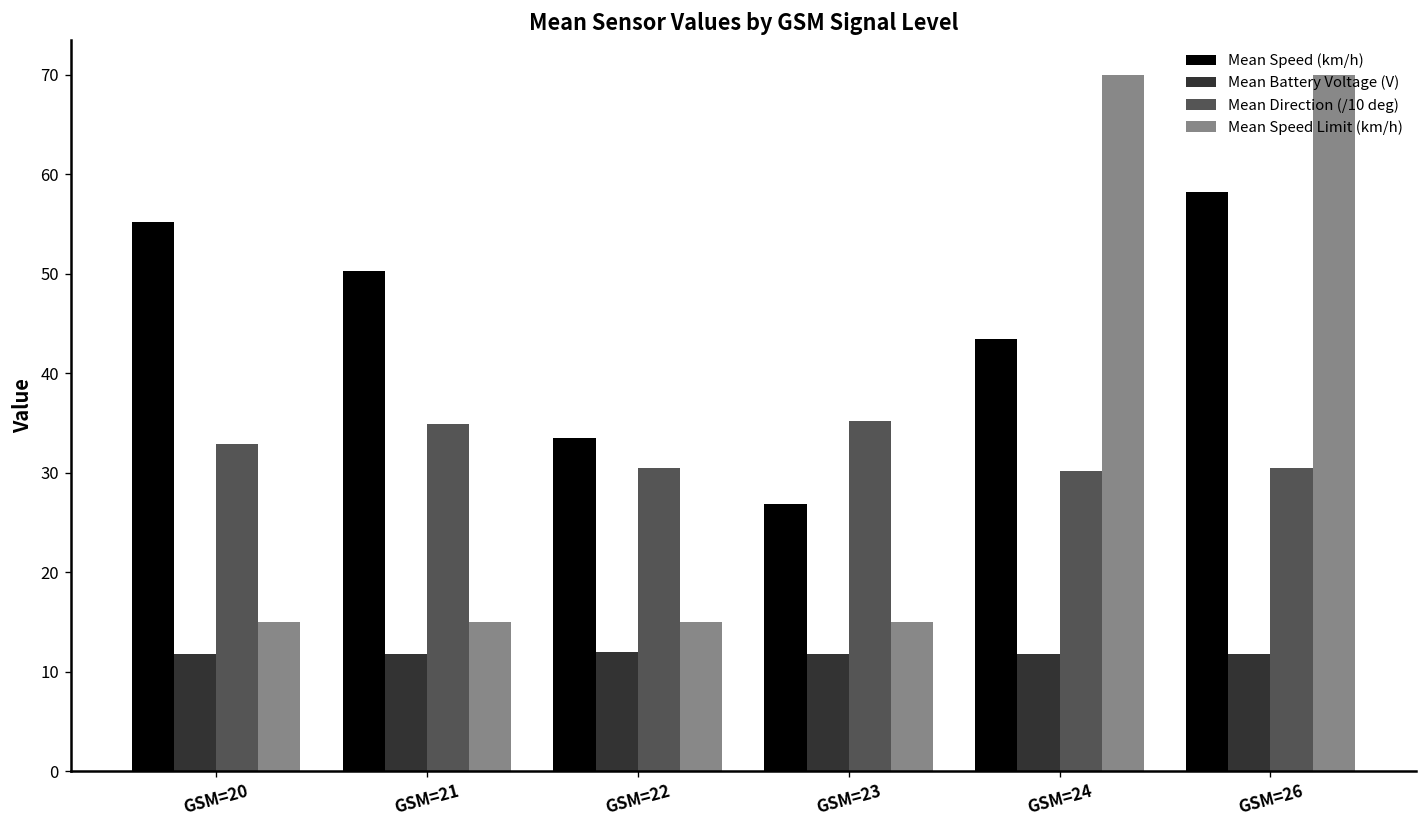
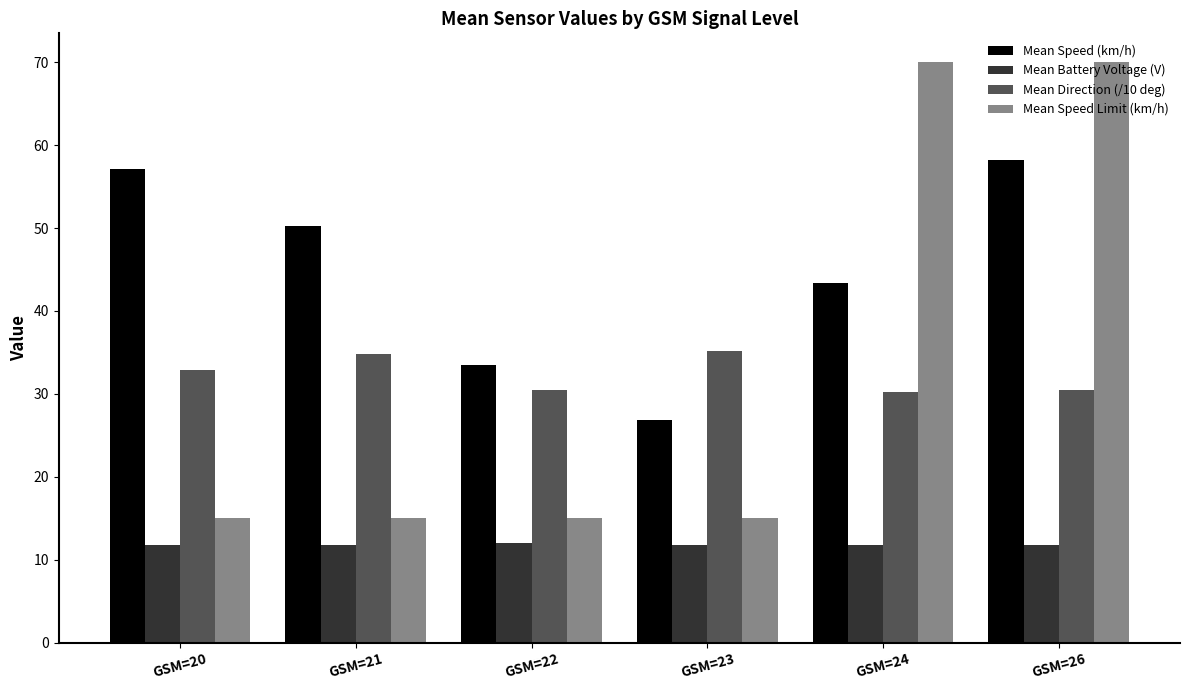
  {
    "Mean Speed (km/h)": {
-     "GSM=20": 55,
+     "GSM=20": 57,
      "GSM=21": 50,
      "GSM=22": 33,
      "GSM=23": 27,
      "GSM=24": 43,
      "GSM=26": 58
    },
    "Mean Speed Limit (km/h)": {
      "GSM=20": 15,
      "GSM=21": 15,
      "GSM=22": 15,
      "GSM=23": 15,
      "GSM=24": 70,
      "GSM=26": 70
    }
  }
